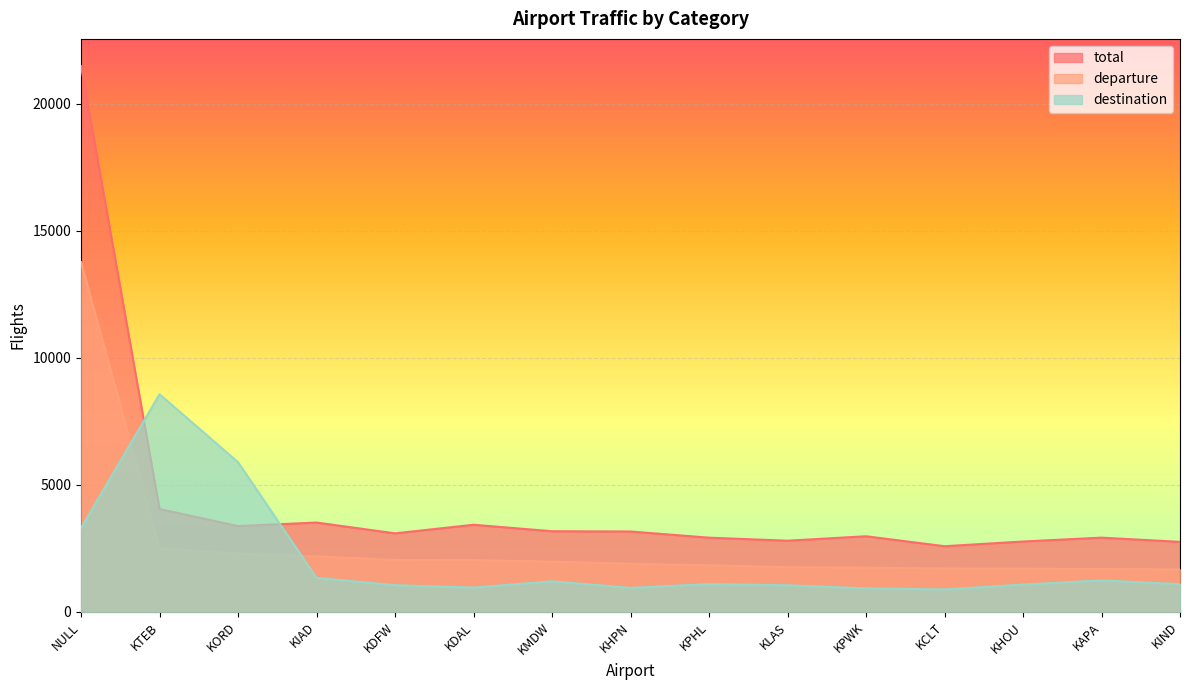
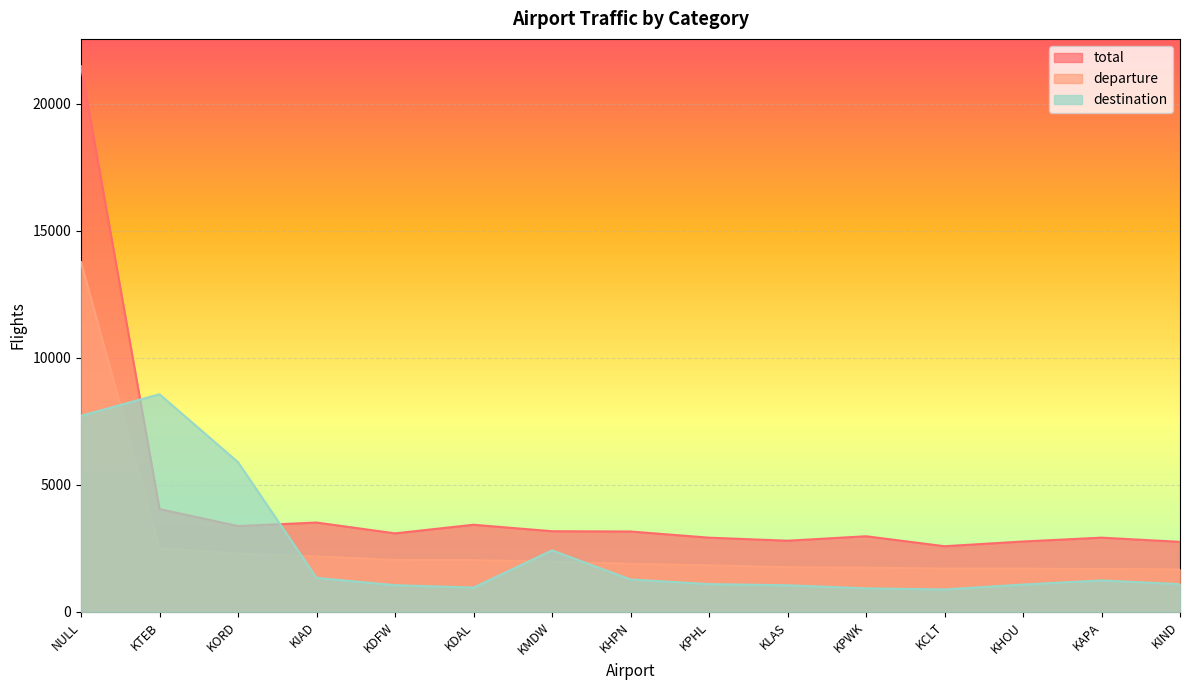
  {
    "destination": {
-     "NULL": 3300,
+     "NULL": 7700,
      "KTEB": 8600,
      "KORD": 5900,
      "KIAD": 1300,
      "KDFW": 1000,
      "KDAL": 1000,
-     "KMDW": 1200,
-     "KHPN": 900,
+     "KMDW": 2400,
+     "KHPN": 1300,
      "KPHL": 1100,
      "KLAS": 1000,
      "KPWK": 900,
      "KCLT": 900,
      "KHOU": 1100,
      "KAPA": 1200,
      "KIND": 1100
    }
  }
